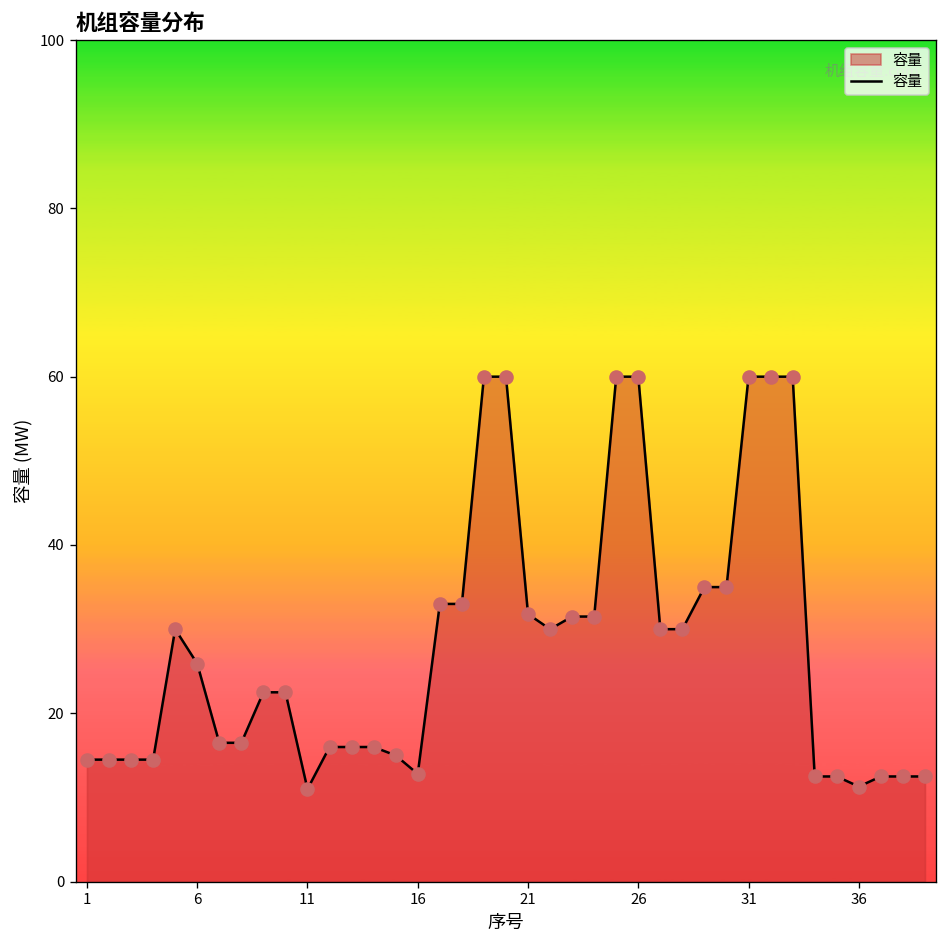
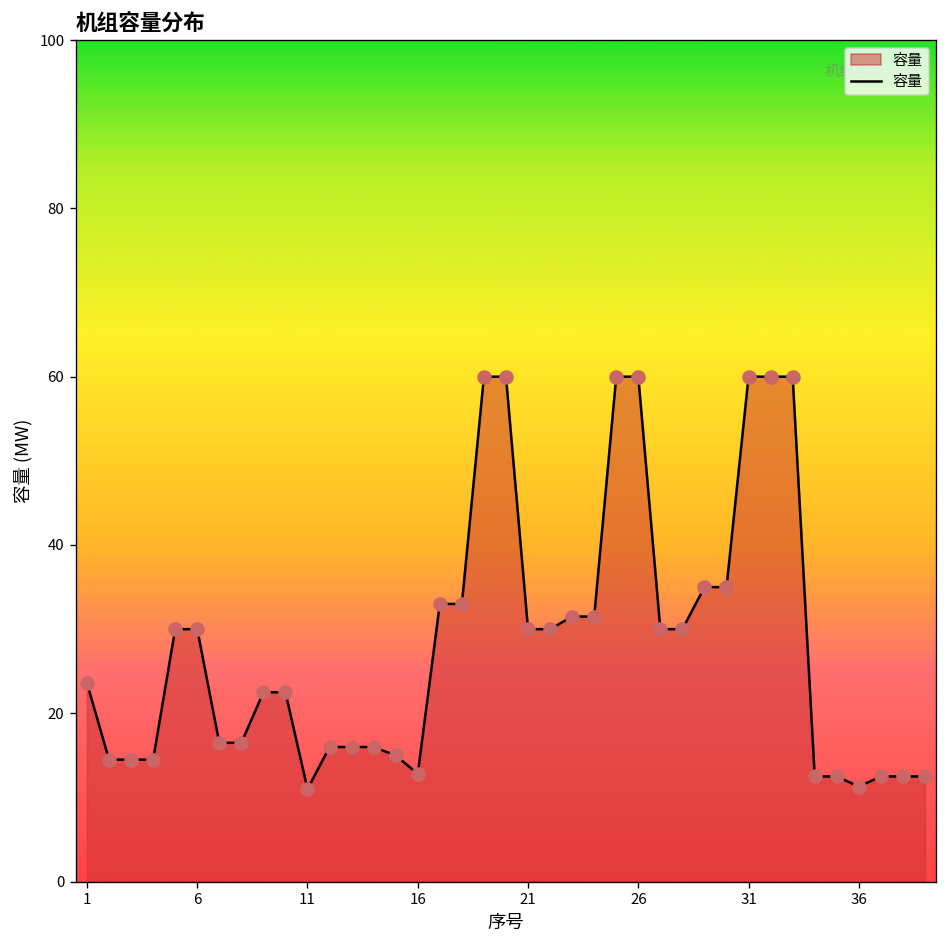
  {
-   "1": 15,
-   "6": 26,
+   "1": 24,
+   "6": 30,
    "11": 11,
    "16": 13,
-   "21": 32,
+   "21": 30,
    "26": 60,
    "31": 60,
    "36": 11
  }
